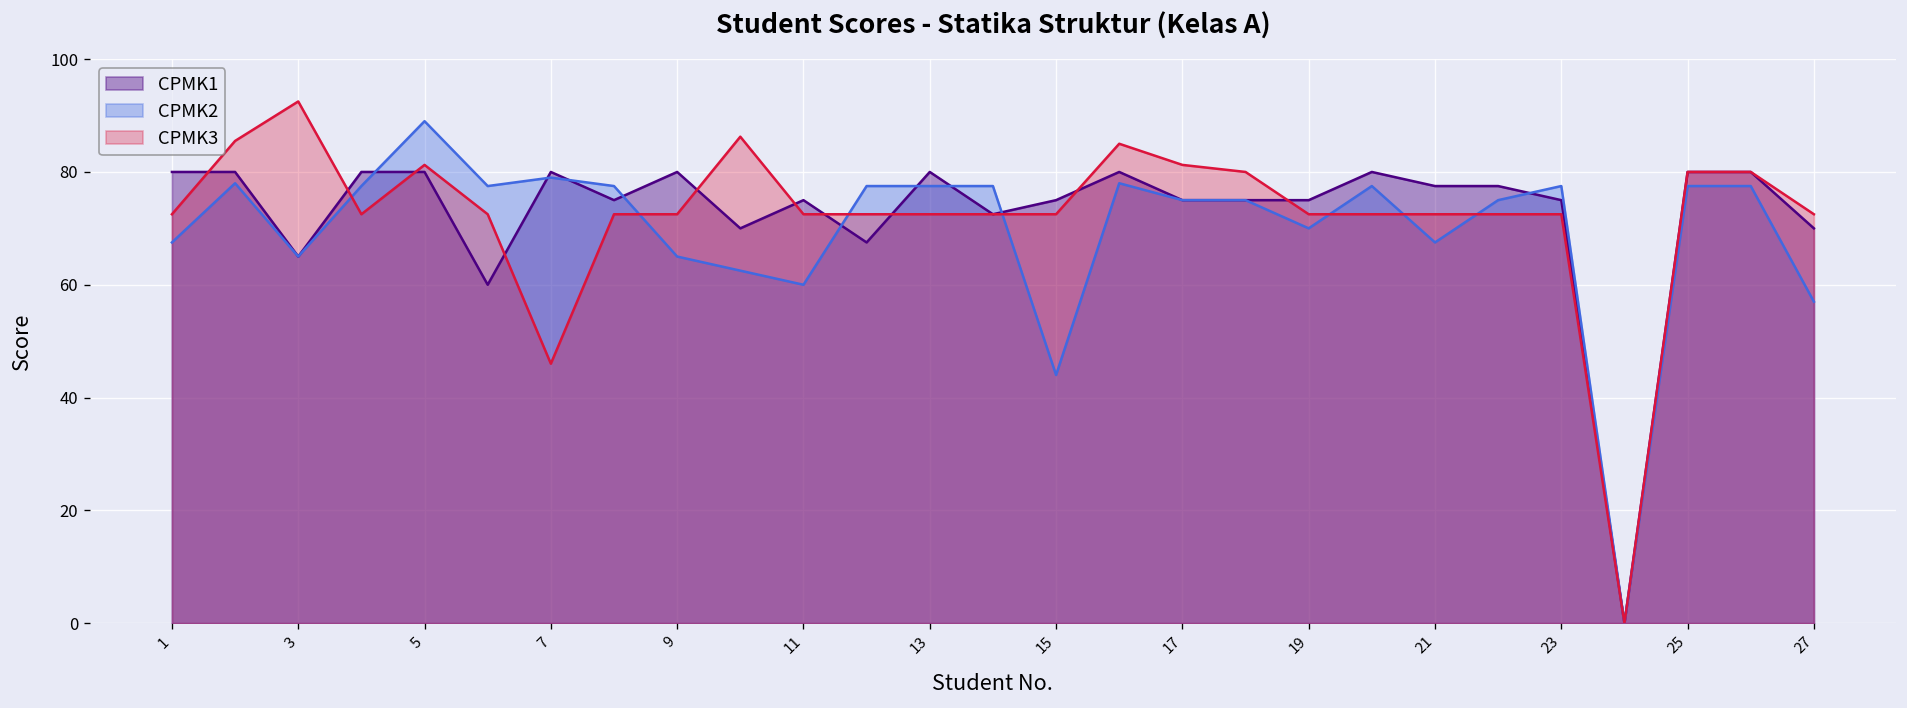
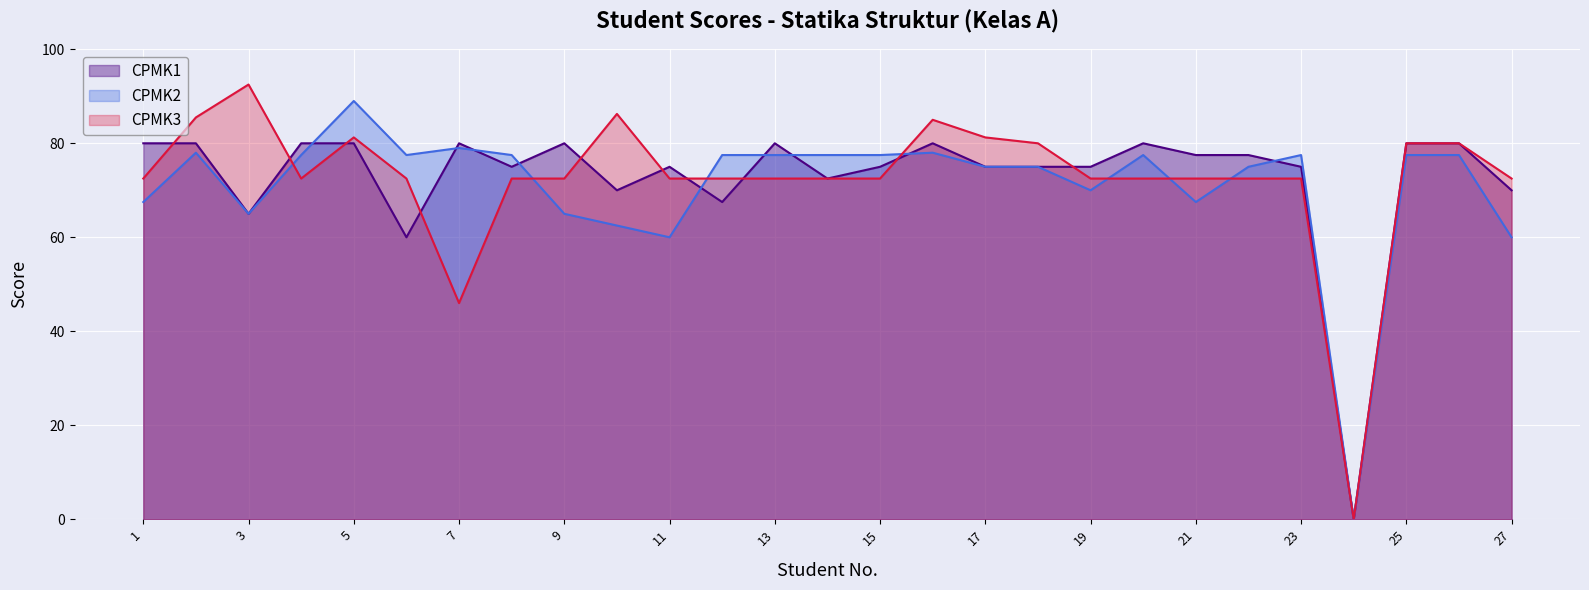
  {
    "CPMK1": {
      "1": 80,
      "5": 80,
      "7": 80,
      "9": 80,
      "11": 75,
      "13": 80,
      "15": 75,
      "19": 75,
      "21": 78,
      "23": 75,
      "27": 70
    },
    "CPMK2": {
      "1": 68,
      "5": 89,
      "7": 79,
      "9": 65,
      "11": 60,
      "13": 78,
-     "15": 44,
+     "15": 78,
      "19": 70,
      "21": 68,
      "23": 78,
      "25": 78,
-     "27": 57
+     "27": 60
    },
    "CPMK3": {
      "1": 73,
      "3": 93,
      "5": 81,
      "7": 46,
      "9": 73,
      "11": 73,
      "13": 73,
      "15": 73,
      "17": 81,
      "19": 73,
      "21": 73,
      "23": 73,
      "27": 73
    }
  }
